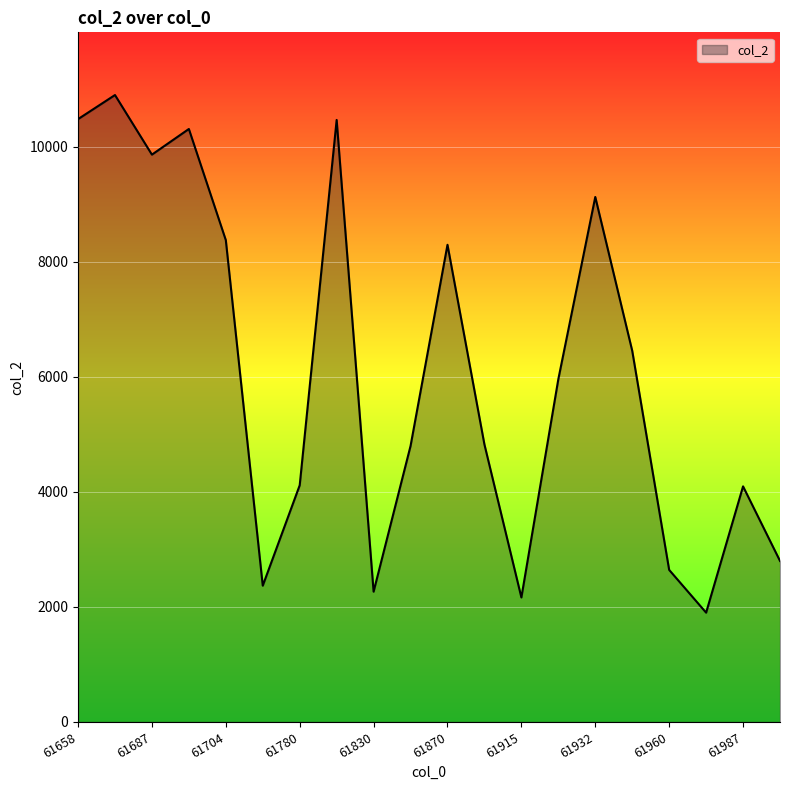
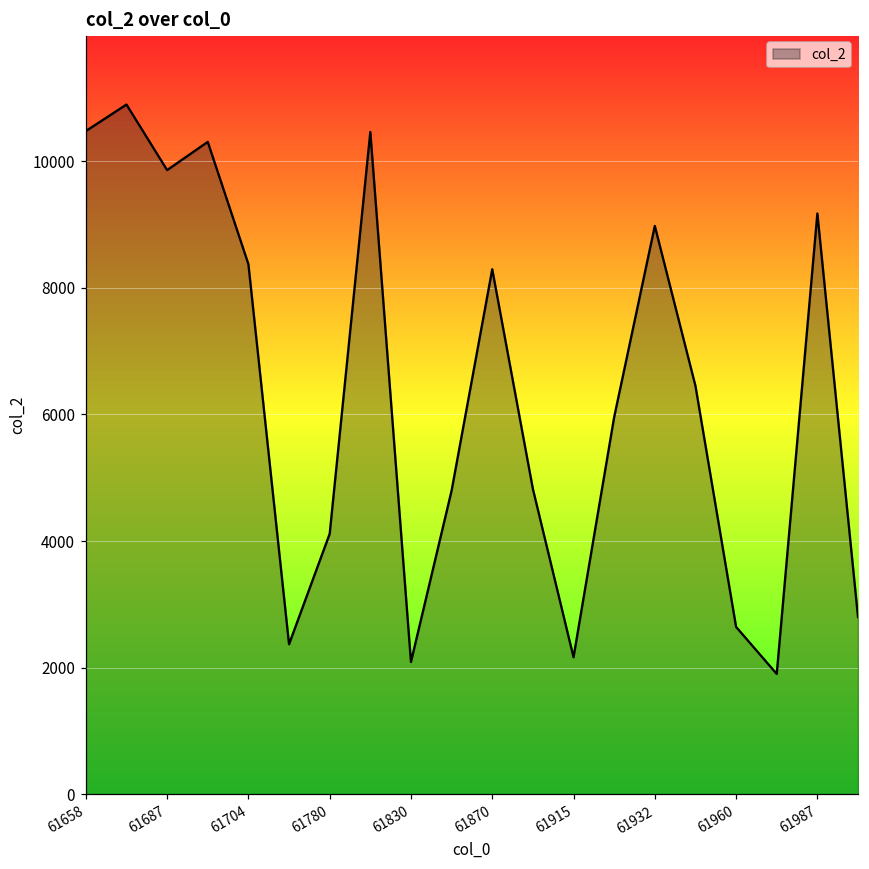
  {
    "61658": 10500,
    "61687": 9900,
    "61704": 8400,
    "61780": 4100,
-   "61830": 2300,
+   "61830": 2100,
    "61870": 8300,
    "61915": 2200,
-   "61932": 9100,
+   "61932": 9000,
    "61960": 2600,
-   "61987": 4100
+   "61987": 9200
  }
